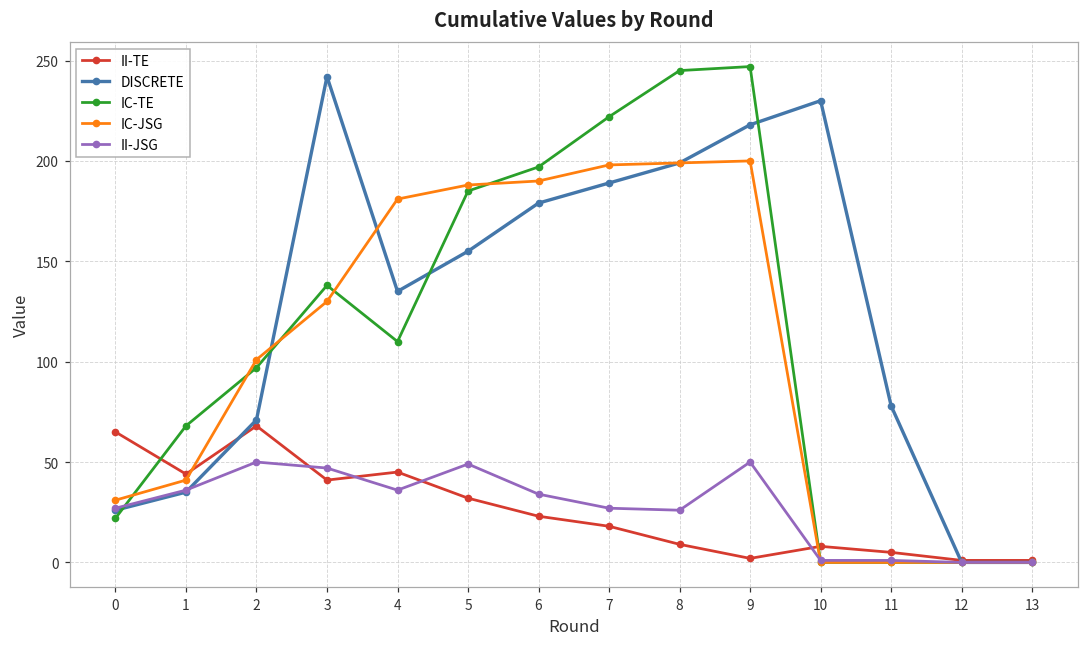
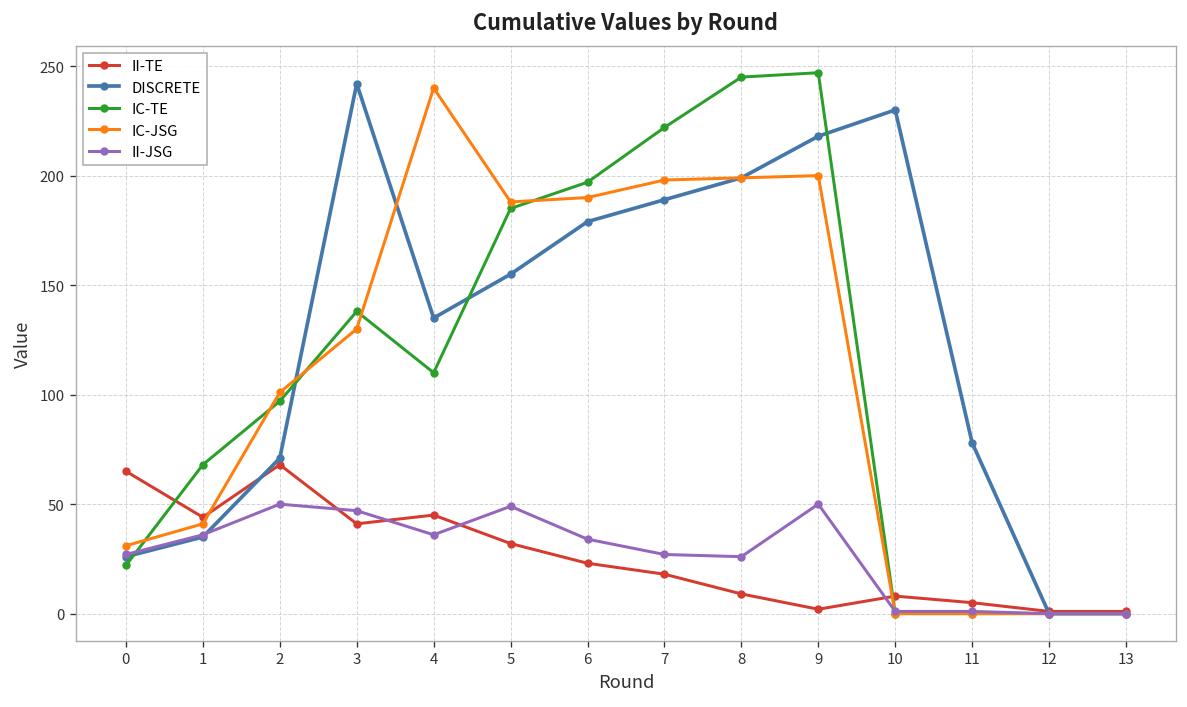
  {
    "II-TE": {
      "0": 65,
      "1": 44,
      "2": 68,
      "3": 41,
      "4": 45,
      "5": 32,
      "6": 23,
      "7": 18,
      "8": 9,
      "9": 2,
      "10": 8,
      "11": 5
    },
    "DISCRETE": {
      "2": 71,
      "3": 242,
      "4": 135,
      "5": 155,
      "6": 179,
      "7": 189,
      "9": 218,
      "10": 230,
      "11": 78
    },
    "IC-TE": {
      "0": 22,
      "1": 68,
      "2": 97,
      "3": 138,
      "4": 110,
      "5": 185,
      "6": 197,
      "7": 222,
      "8": 245,
      "9": 247
    },
    "IC-JSG": {
      "0": 31,
      "1": 41,
      "2": 101,
      "3": 130,
-     "4": 181,
+     "4": 240,
      "5": 188,
      "6": 190,
      "7": 198,
      "9": 200
    },
    "II-JSG": {
      "2": 50,
      "3": 47,
      "4": 36,
      "5": 49,
      "6": 34,
      "7": 27,
      "8": 26,
      "9": 50
    }
  }
